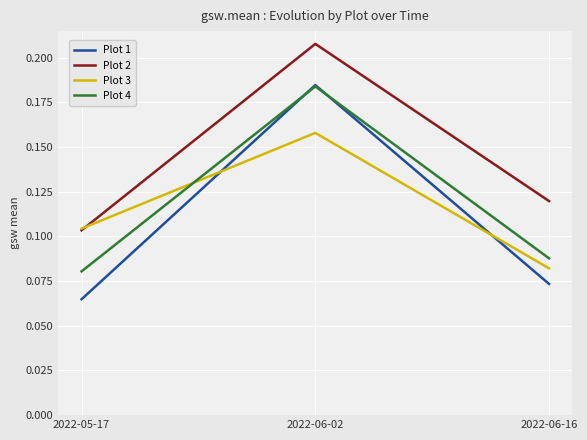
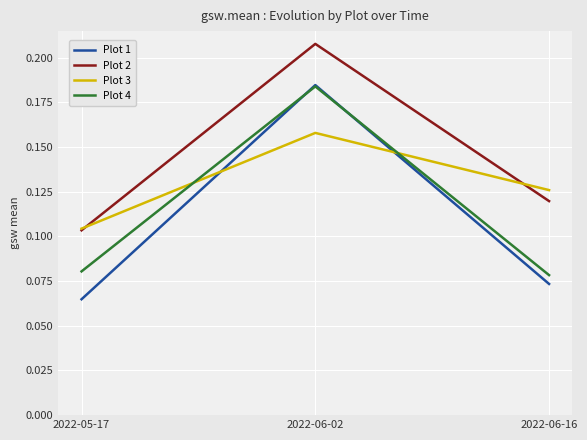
  {
    "Plot 1": {
      "2022-05-17": 0.065,
      "2022-06-16": 0.073
    },
    "Plot 2": {
      "2022-06-02": 0.208,
      "2022-06-16": 0.120
    },
    "Plot 3": {
      "2022-06-02": 0.158,
-     "2022-06-16": 0.082
+     "2022-06-16": 0.126
    },
    "Plot 4": {
      "2022-05-17": 0.080,
-     "2022-06-16": 0.088
+     "2022-06-16": 0.078
    }
  }
